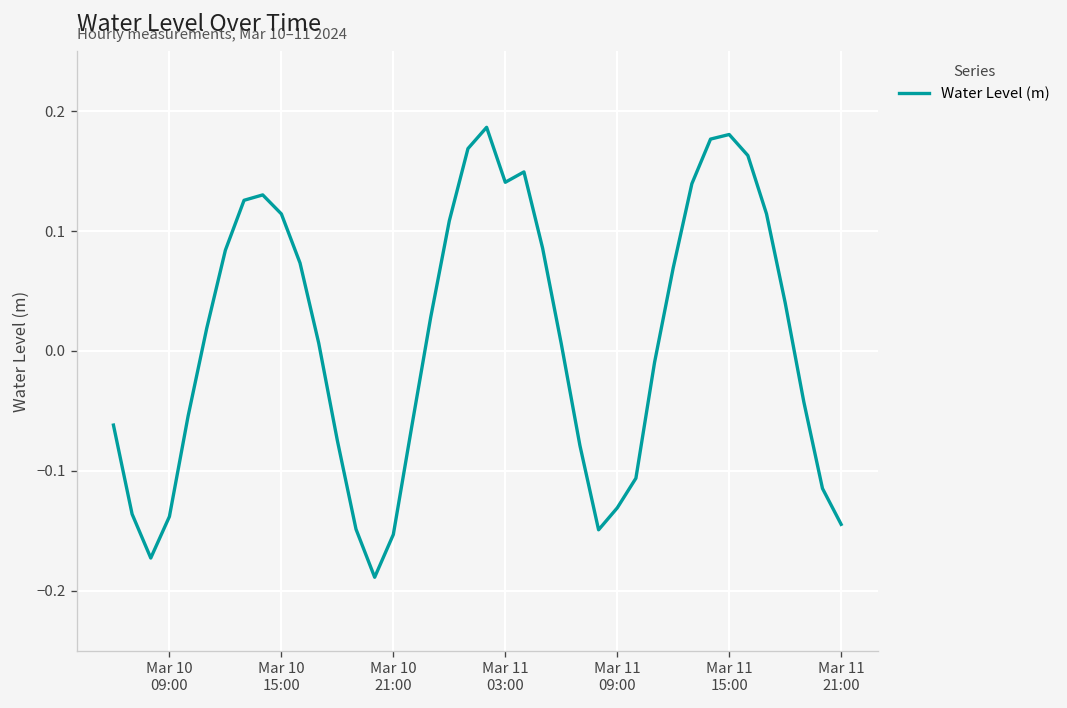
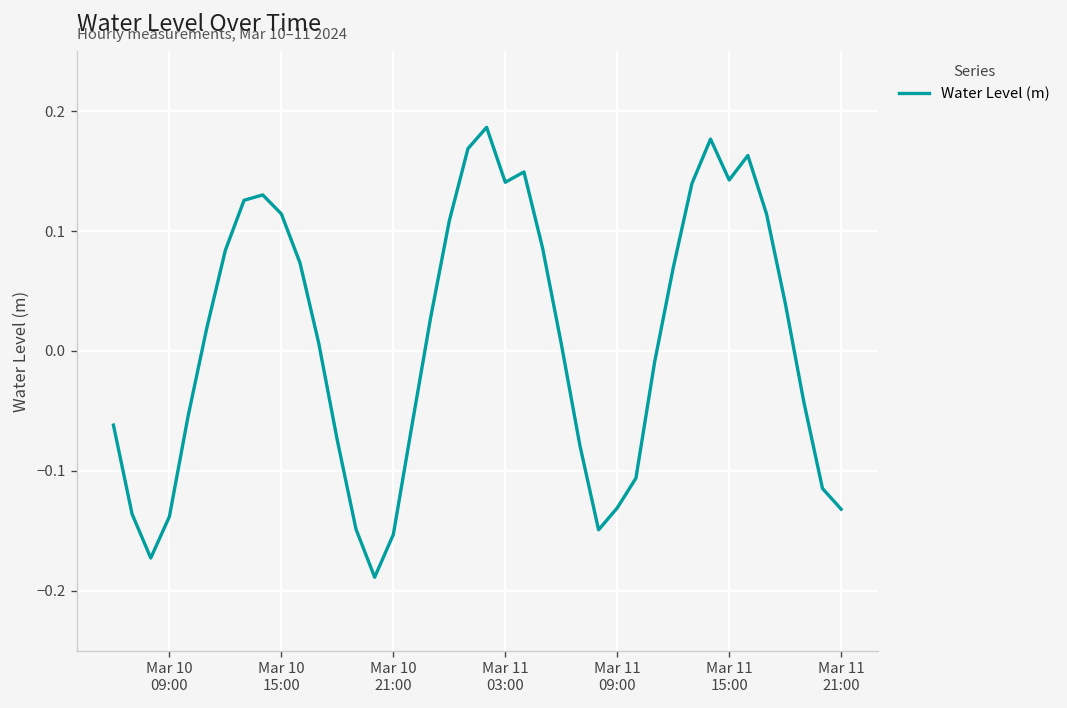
  {
    "Mar 10 09:00": -0.14,
    "Mar 10 15:00": 0.11,
    "Mar 10 21:00": -0.15,
    "Mar 11 03:00": 0.14,
    "Mar 11 09:00": -0.13,
-   "Mar 11 15:00": 0.18,
-   "Mar 11 21:00": -0.14
+   "Mar 11 15:00": 0.14,
+   "Mar 11 21:00": -0.13
  }
